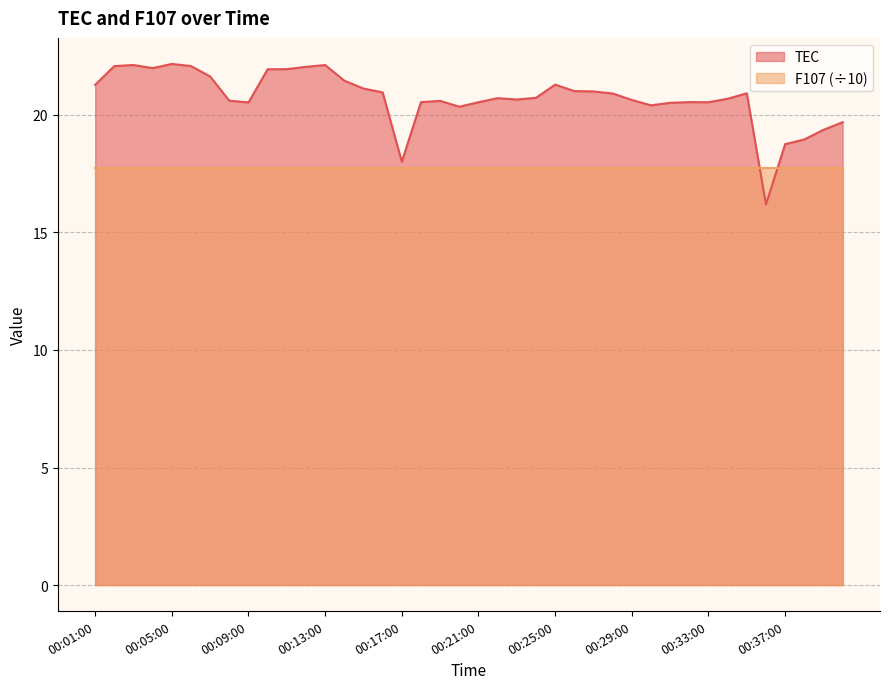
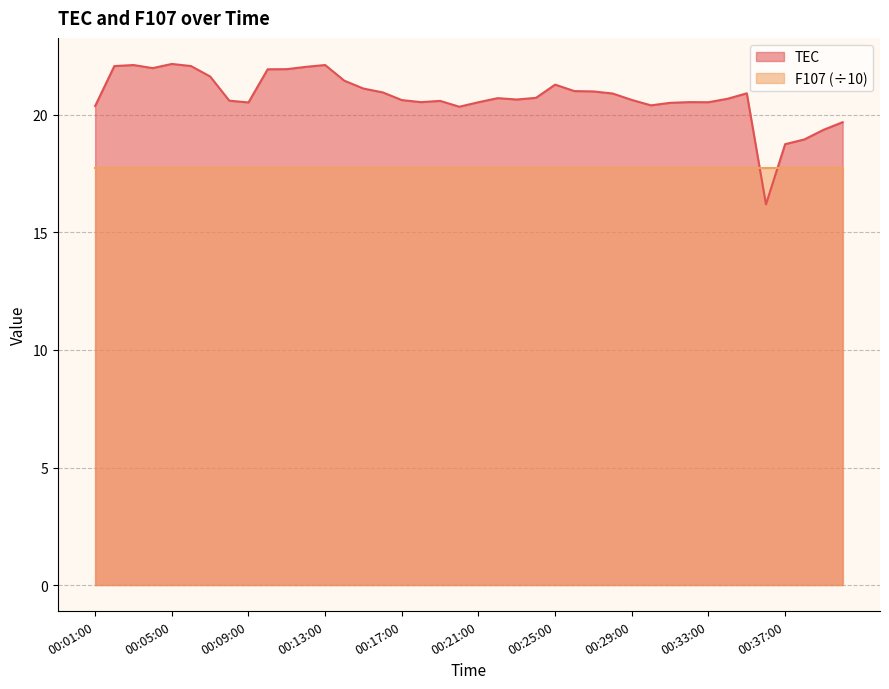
  {
    "TEC": {
-     "00:01:00": 21.3,
+     "00:01:00": 20.4,
      "00:05:00": 22.2,
      "00:09:00": 20.5,
      "00:13:00": 22.1,
-     "00:17:00": 18.0,
+     "00:17:00": 20.6,
      "00:21:00": 20.5,
      "00:25:00": 21.3,
      "00:29:00": 20.6,
      "00:33:00": 20.5,
      "00:37:00": 18.8
    },
    "F107 (÷10)": {
      "00:01:00": 17.8,
      "00:05:00": 17.8,
      "00:09:00": 17.8,
      "00:13:00": 17.8,
      "00:17:00": 17.8,
      "00:21:00": 17.8,
      "00:25:00": 17.8,
      "00:29:00": 17.8,
      "00:33:00": 17.8,
      "00:37:00": 17.8
    }
  }
